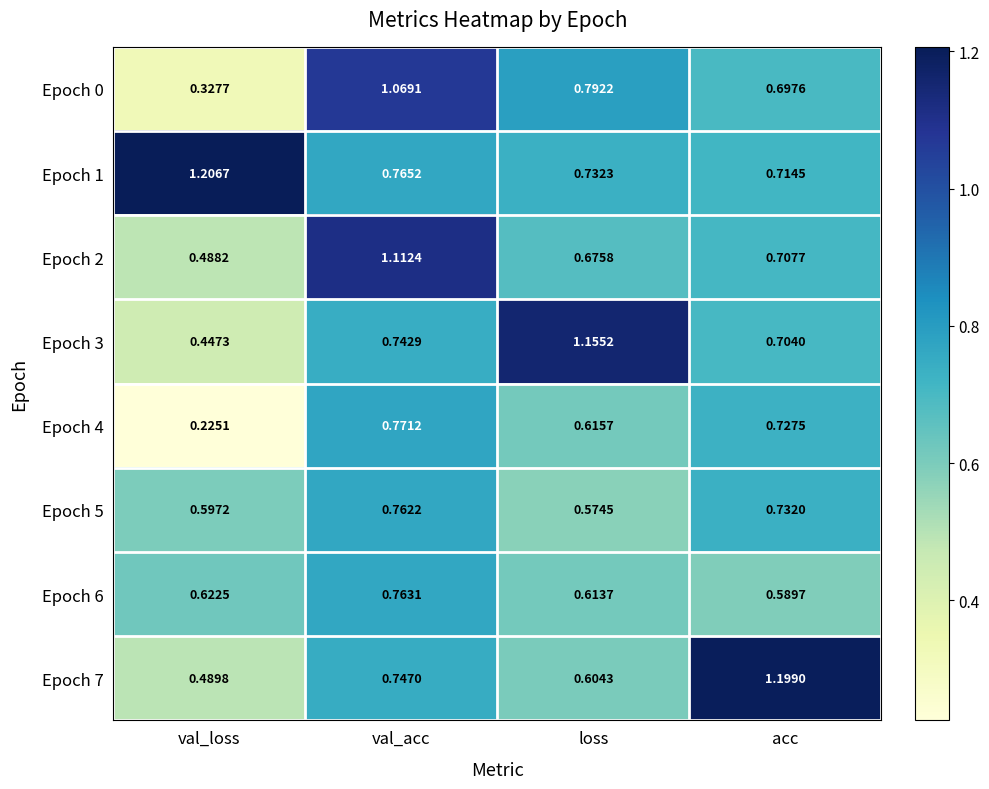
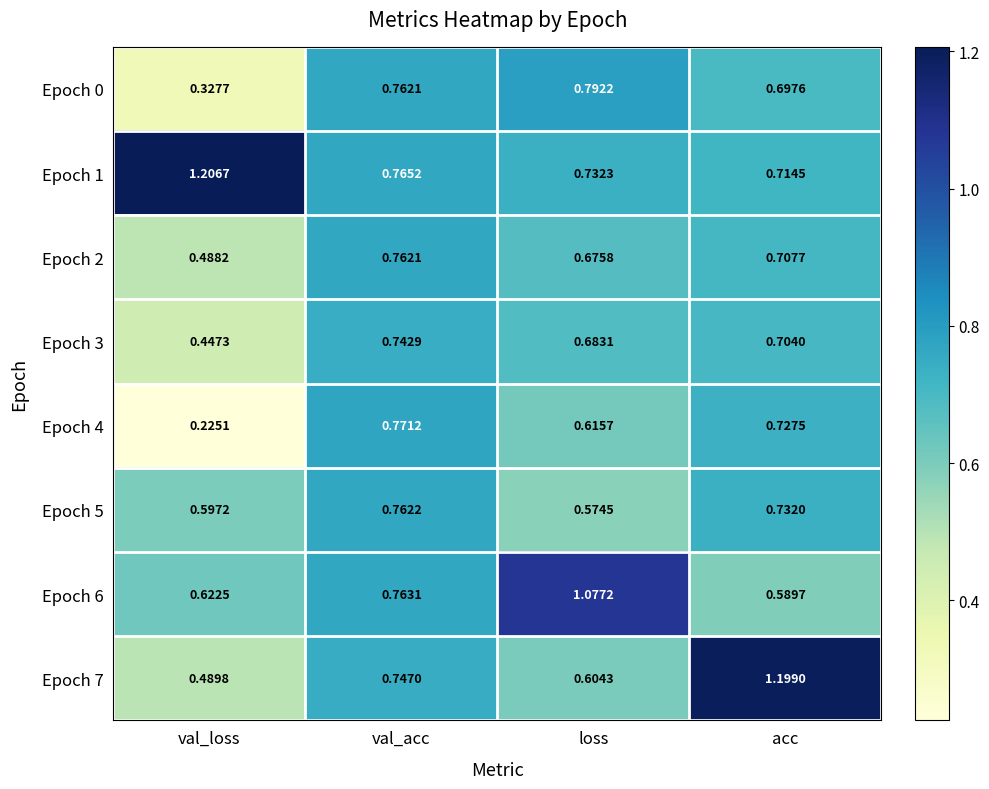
  {
    "Epoch 0": {
      "val_loss": 0.3277,
-     "val_acc": 1.0691,
+     "val_acc": 0.7621,
      "loss": 0.7922,
      "acc": 0.6976
    },
    "Epoch 1": {
      "val_loss": 1.2067,
      "val_acc": 0.7652,
      "loss": 0.7323,
      "acc": 0.7145
    },
    "Epoch 2": {
      "val_loss": 0.4882,
-     "val_acc": 1.1124,
+     "val_acc": 0.7621,
      "loss": 0.6758,
      "acc": 0.7077
    },
    "Epoch 3": {
      "val_loss": 0.4473,
      "val_acc": 0.7429,
-     "loss": 1.1552,
+     "loss": 0.6831,
      "acc": 0.7040
    },
    "Epoch 4": {
      "val_loss": 0.2251,
      "val_acc": 0.7712,
      "loss": 0.6157,
      "acc": 0.7275
    },
    "Epoch 5": {
      "val_loss": 0.5972,
      "val_acc": 0.7622,
      "loss": 0.5745,
      "acc": 0.7320
    },
    "Epoch 6": {
      "val_loss": 0.6225,
      "val_acc": 0.7631,
-     "loss": 0.6137,
+     "loss": 1.0772,
      "acc": 0.5897
    },
    "Epoch 7": {
      "val_loss": 0.4898,
      "val_acc": 0.7470,
      "loss": 0.6043,
      "acc": 1.1990
    }
  }
